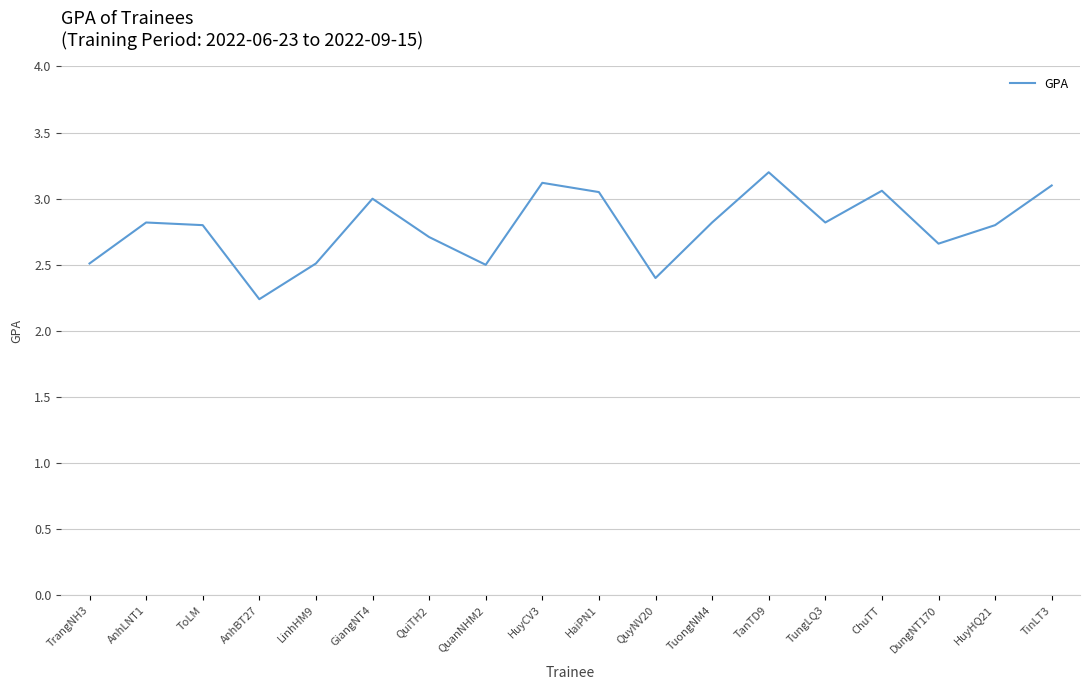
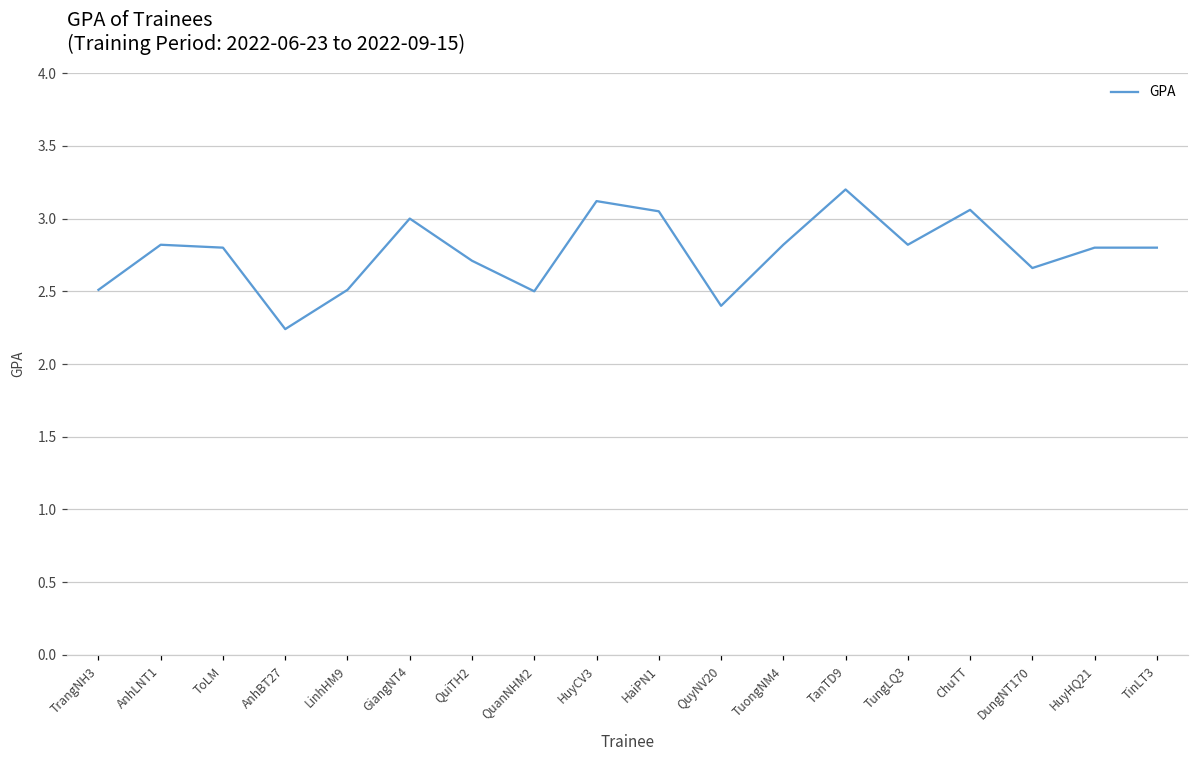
  {
    "TrangNH3": 2.5,
    "AnhLNT1": 2.82,
    "ToLM": 2.8,
    "AnhBT27": 2.24,
    "LinhHM9": 2.5,
    "GiangNT4": 3.0,
    "QuiTH2": 2.7,
    "QuanNHM2": 2.5,
    "HuyCV3": 3.12,
    "HaiPN1": 3.05,
    "QuyNV20": 2.4,
    "TuongNM4": 2.82,
    "TanTD9": 3.2,
    "TungLQ3": 2.82,
    "ChuTT": 3.06,
    "DungNT170": 2.66,
    "HuyHQ21": 2.8,
-   "TinLT3": 3.1
+   "TinLT3": 2.8
  }
